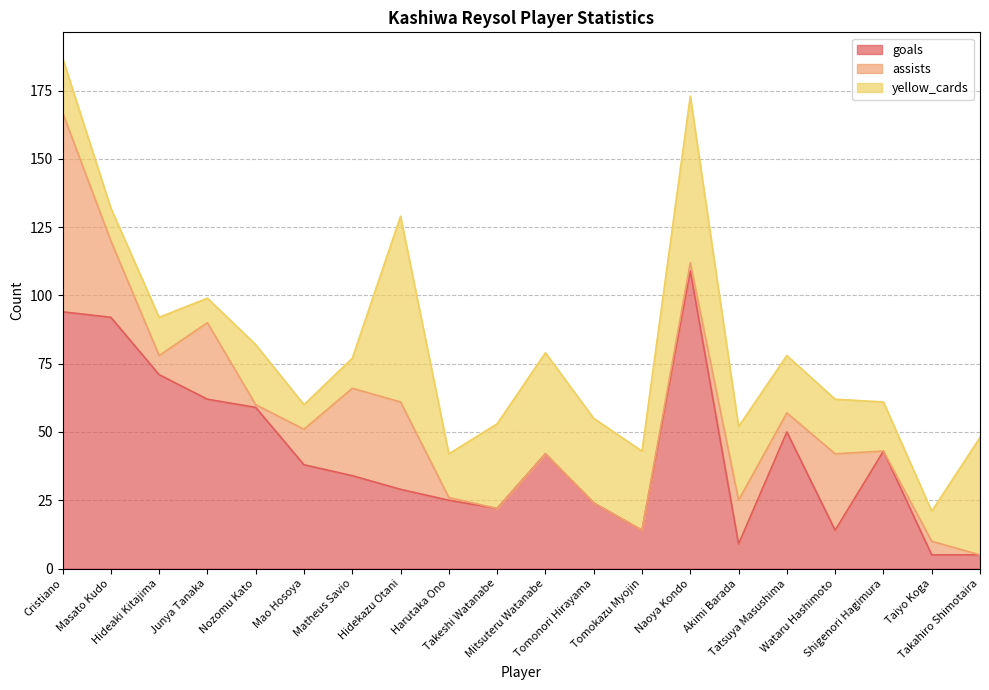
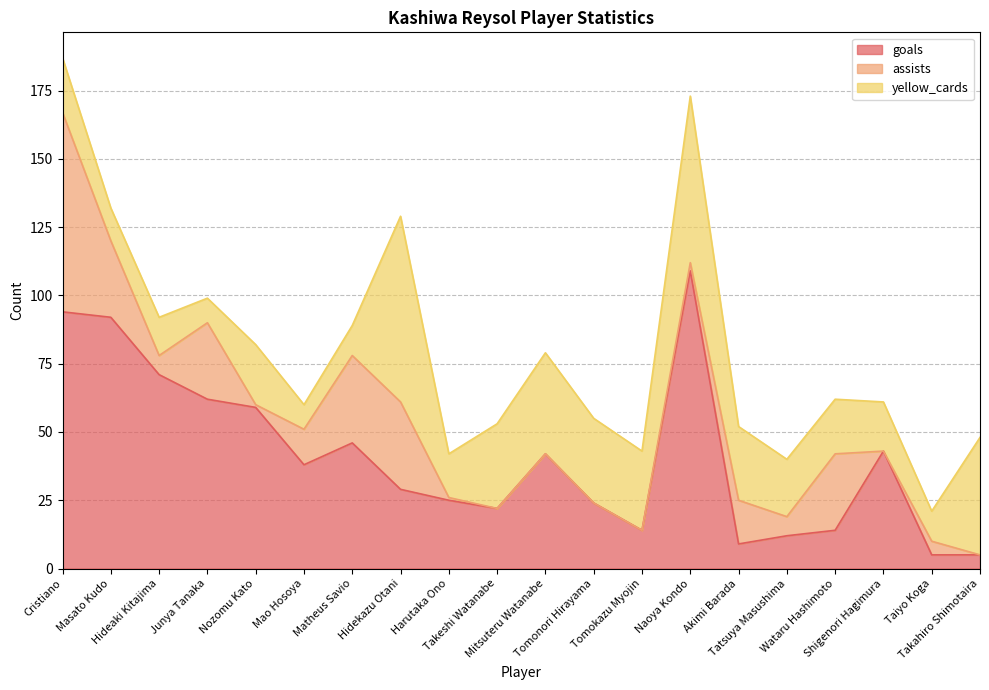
  {
    "goals": {
      "Cristiano": 94,
      "Masato Kudo": 92,
      "Hideaki Kitajima": 71,
      "Junya Tanaka": 62,
      "Nozomu Kato": 59,
      "Mao Hosoya": 38,
-     "Matheus Savio": 34,
+     "Matheus Savio": 46,
      "Hidekazu Otani": 29,
      "Harutaka Ono": 25,
      "Naoya Kondo": 109,
      "Akimi Barada": 9,
-     "Tatsuya Masushima": 50,
+     "Tatsuya Masushima": 12,
      "Wataru Hashimoto": 14,
      "Taiyo Koga": 5
    }
  }
